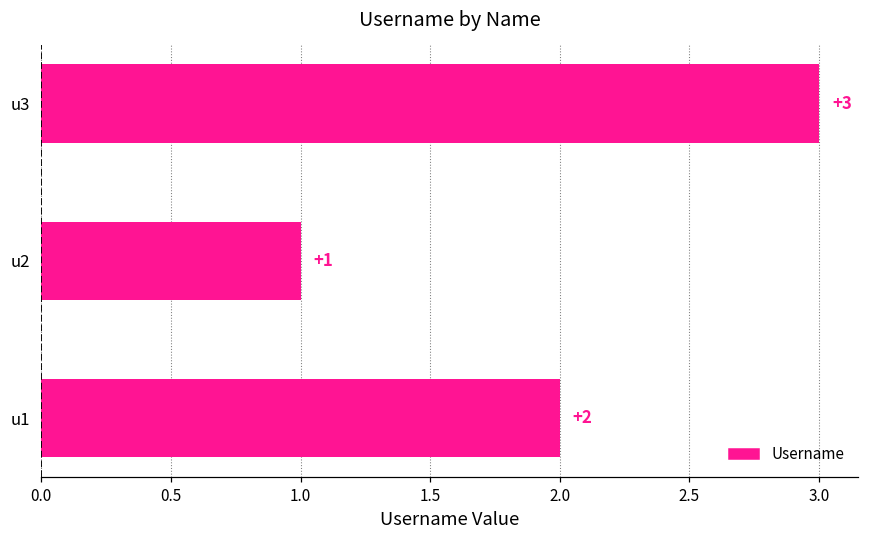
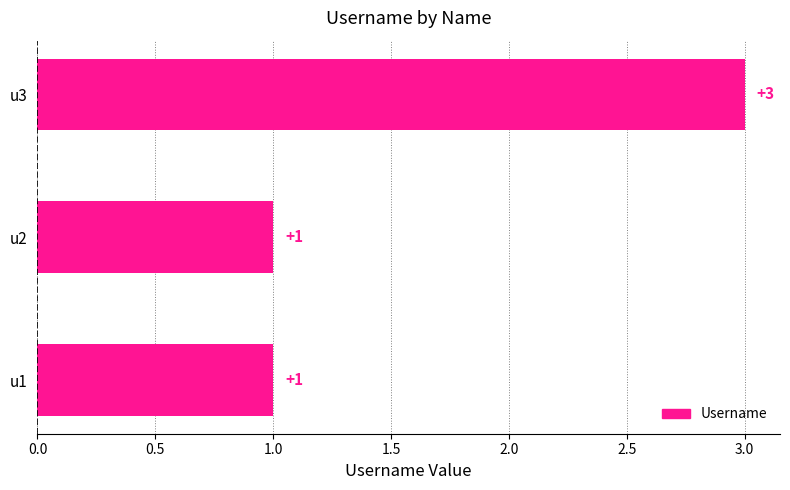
  {
    "u3": "+3",
    "u2": "+1",
-   "u1": "+2"
+   "u1": "+1"
  }
